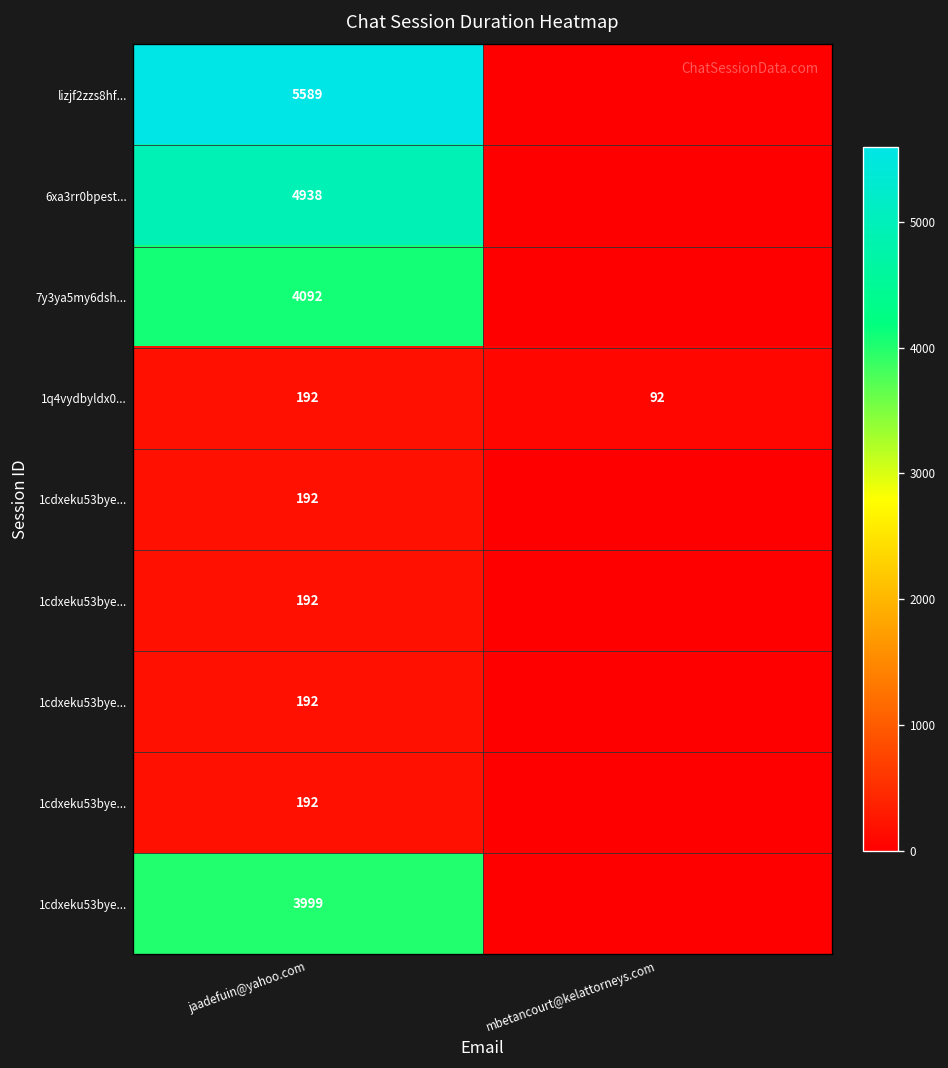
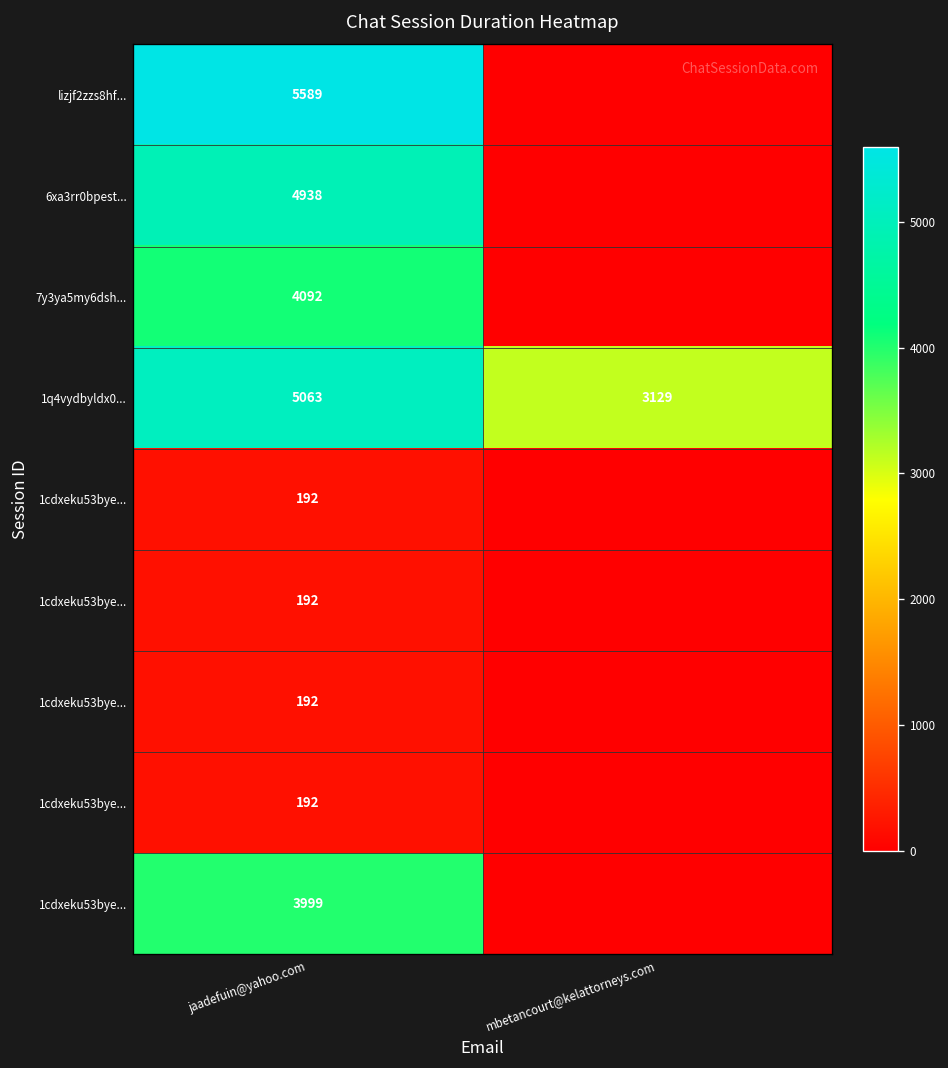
  {
    "lizjf2zzs8hf...": {
      "jaadefuin@yahoo.com": 5589
    },
    "6xa3rr0bpest...": {
      "jaadefuin@yahoo.com": 4938
    },
    "7y3ya5my6dsh...": {
      "jaadefuin@yahoo.com": 4092
    },
    "1q4vydbyldx0...": {
-     "jaadefuin@yahoo.com": 192,
-     "mbetancourt@kelattorneys.com": 92
+     "jaadefuin@yahoo.com": 5063,
+     "mbetancourt@kelattorneys.com": 3129
    }
  }
